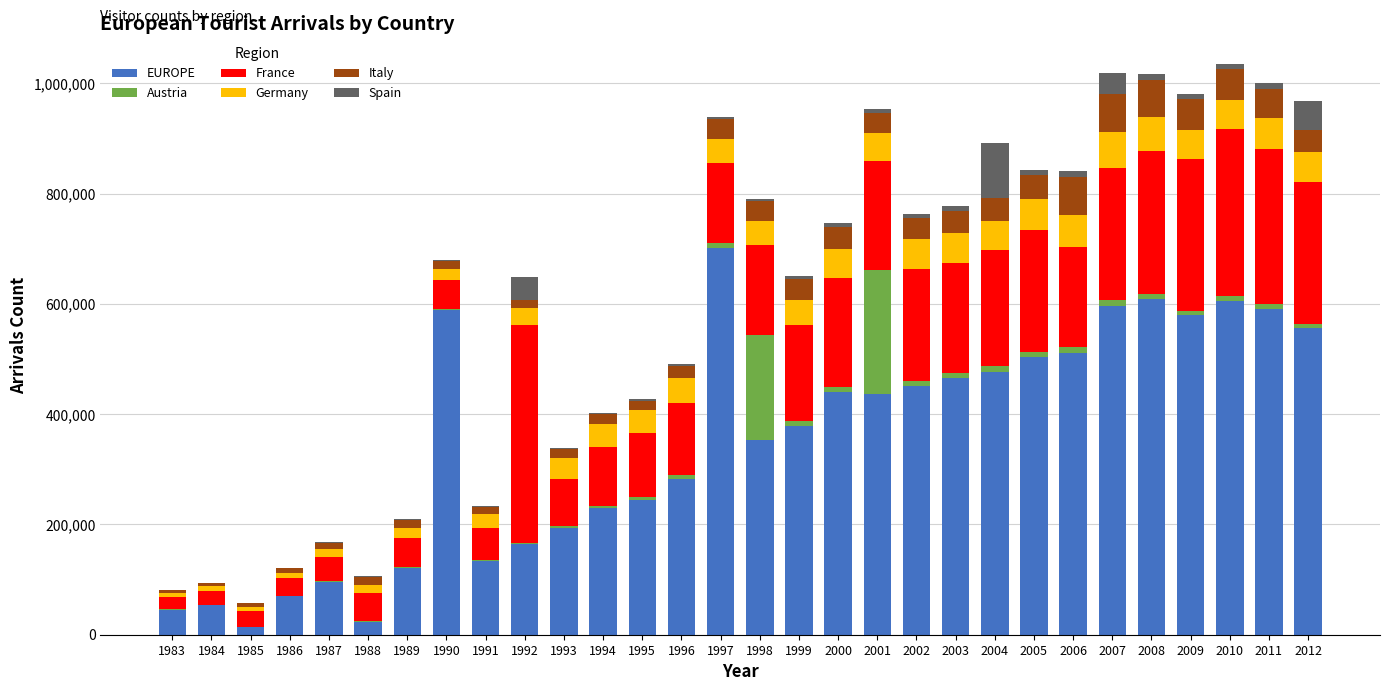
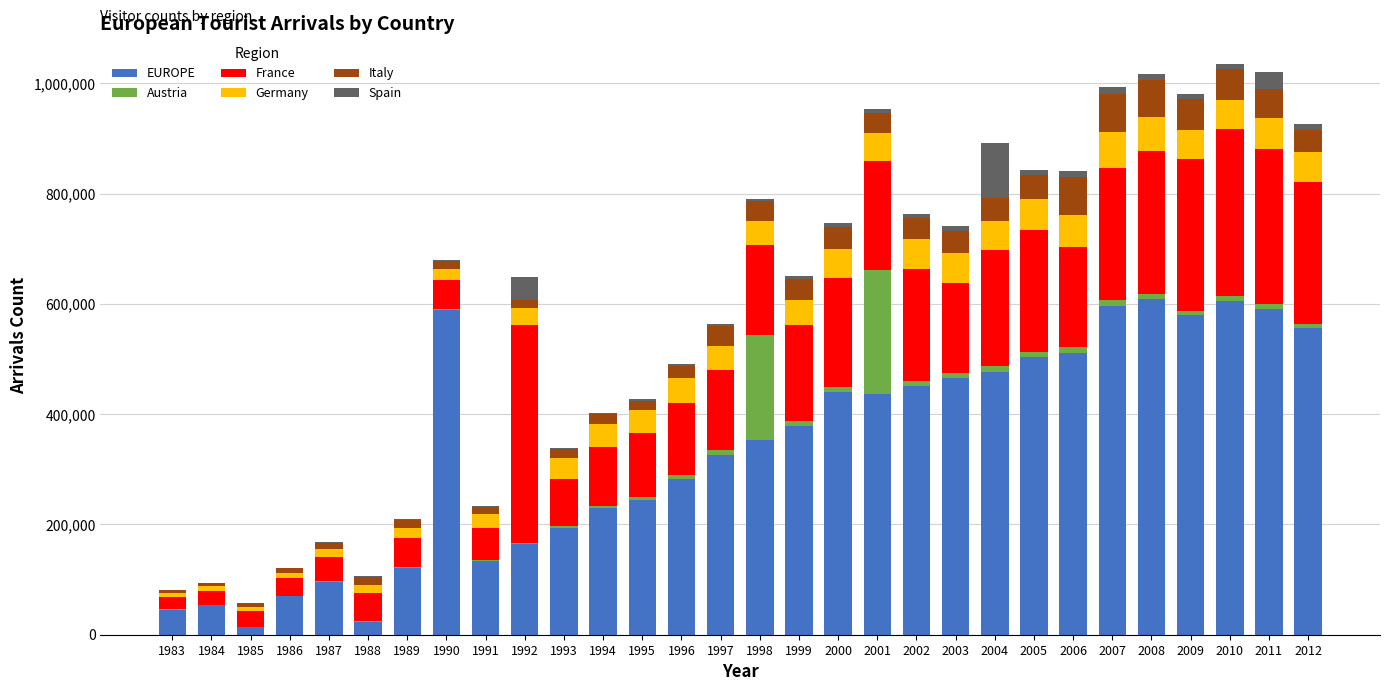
  {
    "EUROPE": {
      "1983": "50,000",
      "1984": "50,000",
      "1985": "10,000",
      "1986": "70,000",
      "1987": "100,000",
      "1988": "20,000",
      "1989": "120,000",
      "1990": "590,000",
      "1991": "130,000",
      "1992": "160,000",
      "1993": "190,000",
      "1994": "230,000",
      "1995": "240,000",
      "1996": "280,000",
-     "1997": "700,000",
+     "1997": "330,000",
      "1998": "350,000",
      "1999": "380,000",
      "2000": "440,000",
      "2001": "440,000",
      "2002": "450,000",
      "2003": "470,000",
      "2004": "480,000",
      "2005": "500,000",
      "2006": "510,000",
      "2007": "600,000",
      "2008": "610,000",
      "2009": "580,000",
      "2010": "610,000",
      "2011": "590,000",
      "2012": "560,000"
    },
    "Austria": {
      "1994": "0",
      "1995": "0",
      "1996": "10,000",
      "1997": "10,000",
      "1998": "190,000",
      "1999": "10,000",
      "2000": "10,000",
      "2001": "220,000",
      "2002": "10,000",
      "2003": "10,000",
      "2004": "10,000",
      "2005": "10,000",
      "2006": "10,000",
      "2007": "10,000",
      "2008": "10,000",
      "2009": "10,000",
      "2010": "10,000",
      "2011": "10,000",
      "2012": "10,000"
    },
    "France": {
      "1983": "20,000",
      "1984": "30,000",
      "1985": "30,000",
      "1986": "30,000",
      "1987": "40,000",
      "1988": "50,000",
      "1989": "50,000",
      "1990": "50,000",
      "1991": "60,000",
      "1992": "400,000",
      "1993": "90,000",
      "1994": "110,000",
      "1995": "120,000",
      "1996": "130,000",
      "1997": "150,000",
      "1998": "160,000",
      "1999": "180,000",
      "2000": "200,000",
      "2001": "200,000",
      "2002": "200,000",
-     "2003": "200,000",
+     "2003": "160,000",
      "2004": "210,000",
      "2005": "220,000",
      "2006": "180,000",
      "2007": "240,000",
      "2008": "260,000",
      "2009": "280,000",
      "2010": "300,000",
      "2011": "280,000",
      "2012": "260,000"
    },
    "Germany": {
      "1983": "10,000",
      "1984": "10,000",
      "1985": "10,000",
      "1986": "10,000",
      "1987": "10,000",
      "1988": "20,000",
      "1989": "20,000",
      "1990": "20,000",
      "1991": "20,000",
      "1992": "30,000",
      "1993": "40,000",
      "1994": "40,000",
      "1995": "40,000",
      "1996": "50,000",
      "1997": "40,000",
      "1998": "40,000",
      "1999": "50,000",
      "2000": "50,000",
      "2001": "50,000",
      "2002": "50,000",
      "2003": "50,000",
      "2004": "50,000",
      "2005": "60,000",
      "2006": "60,000",
      "2007": "70,000",
      "2008": "60,000",
      "2009": "50,000",
      "2010": "50,000",
      "2011": "60,000",
      "2012": "60,000"
    },
    "Italy": {
      "1983": "10,000",
      "1984": "10,000",
      "1985": "10,000",
      "1986": "10,000",
      "1987": "10,000",
      "1988": "10,000",
      "1989": "10,000",
      "1990": "10,000",
      "1991": "10,000",
      "1992": "10,000",
      "1993": "20,000",
      "1994": "20,000",
      "1995": "20,000",
      "1996": "20,000",
      "1997": "40,000",
      "1998": "40,000",
      "1999": "40,000",
      "2000": "40,000",
      "2001": "40,000",
      "2002": "40,000",
      "2003": "40,000",
      "2004": "40,000",
      "2005": "40,000",
      "2006": "70,000",
      "2007": "70,000",
      "2008": "70,000",
      "2009": "60,000",
      "2010": "60,000",
      "2011": "50,000",
      "2012": "40,000"
    },
    "Spain": {
      "1992": "40,000",
      "1998": "0",
      "1999": "10,000",
      "2000": "10,000",
      "2001": "10,000",
      "2002": "10,000",
      "2003": "10,000",
      "2004": "100,000",
      "2005": "10,000",
      "2006": "10,000",
-     "2007": "40,000",
+     "2007": "10,000",
      "2008": "10,000",
      "2009": "10,000",
      "2010": "10,000",
-     "2011": "10,000",
-     "2012": "50,000"
+     "2011": "30,000",
+     "2012": "10,000"
    }
  }
